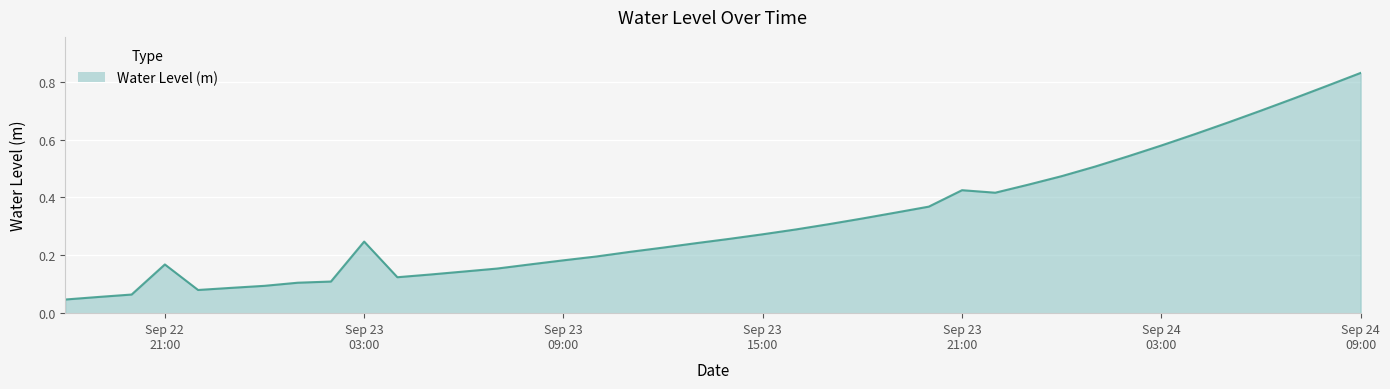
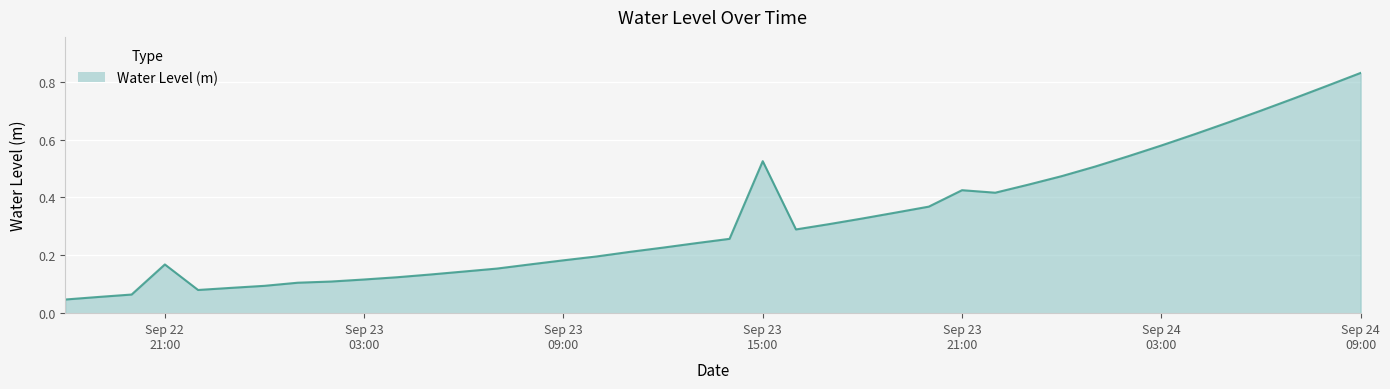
  {
    "Sep 22 21:00": 0.17,
-   "Sep 23 03:00": 0.25,
+   "Sep 23 03:00": 0.12,
    "Sep 23 09:00": 0.18,
-   "Sep 23 15:00": 0.27,
+   "Sep 23 15:00": 0.53,
    "Sep 23 21:00": 0.42,
    "Sep 24 03:00": 0.58,
    "Sep 24 09:00": 0.83
  }
